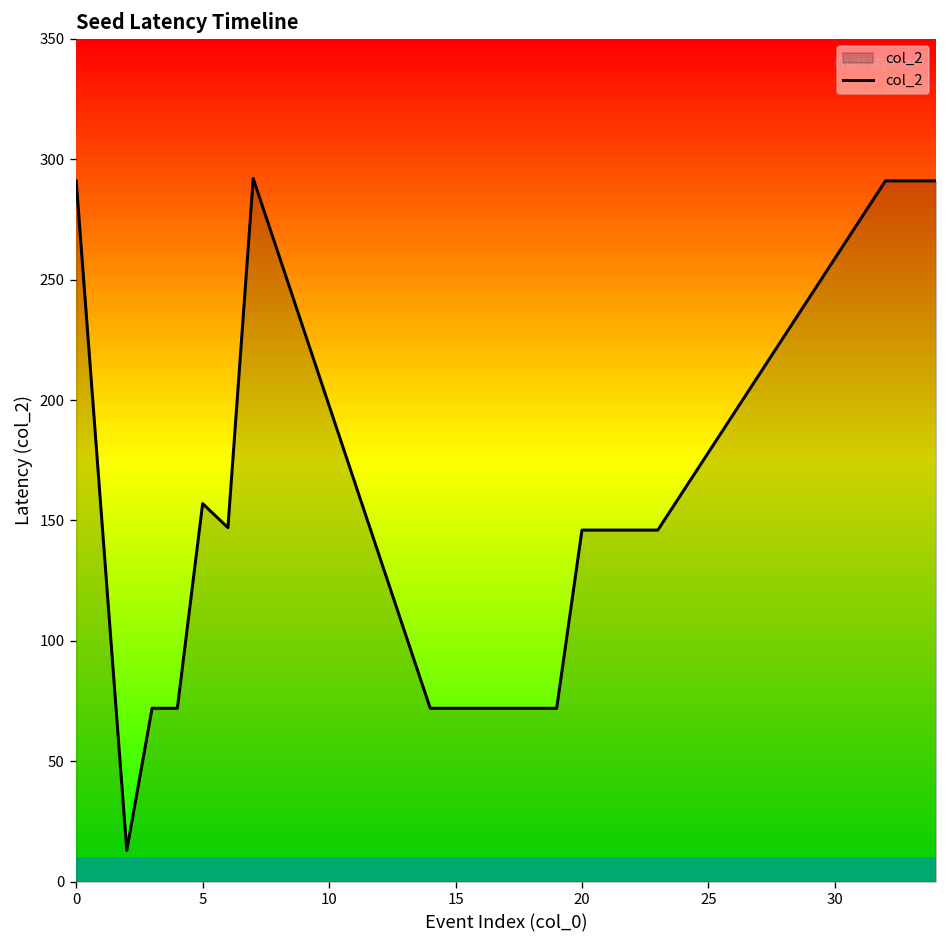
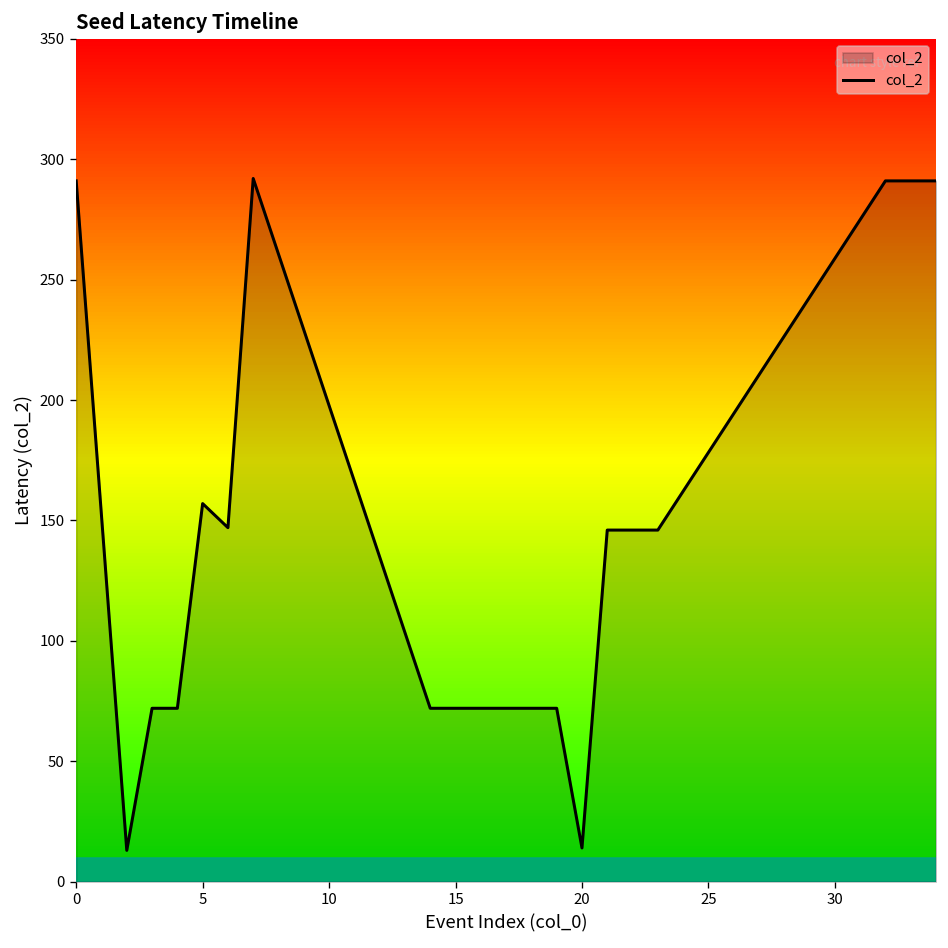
  {
    "0": 291,
    "5": 157,
    "15": 72,
-   "20": 146
+   "20": 14
  }
